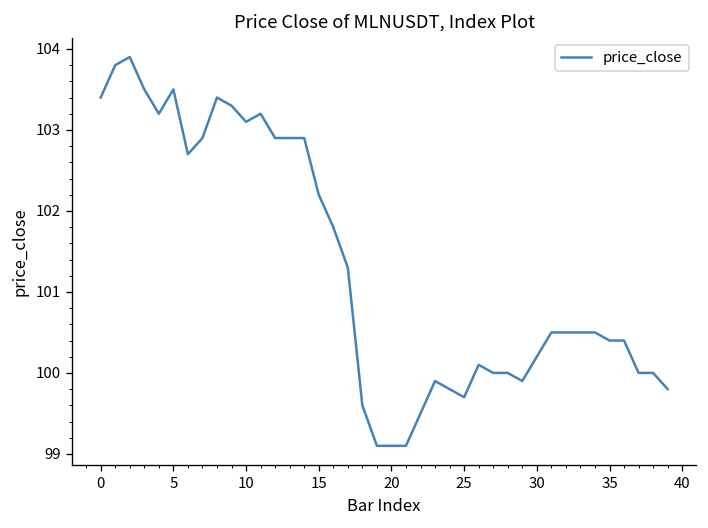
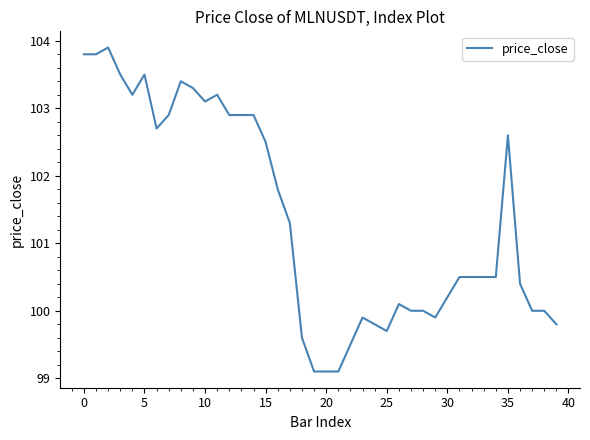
  {
-   "0": 103.4,
+   "0": 103.8,
    "5": 103.5,
    "10": 103.1,
-   "15": 102.2,
+   "15": 102.5,
    "20": 99.1,
    "25": 99.7,
    "30": 100.2,
-   "35": 100.4
+   "35": 102.6
  }
